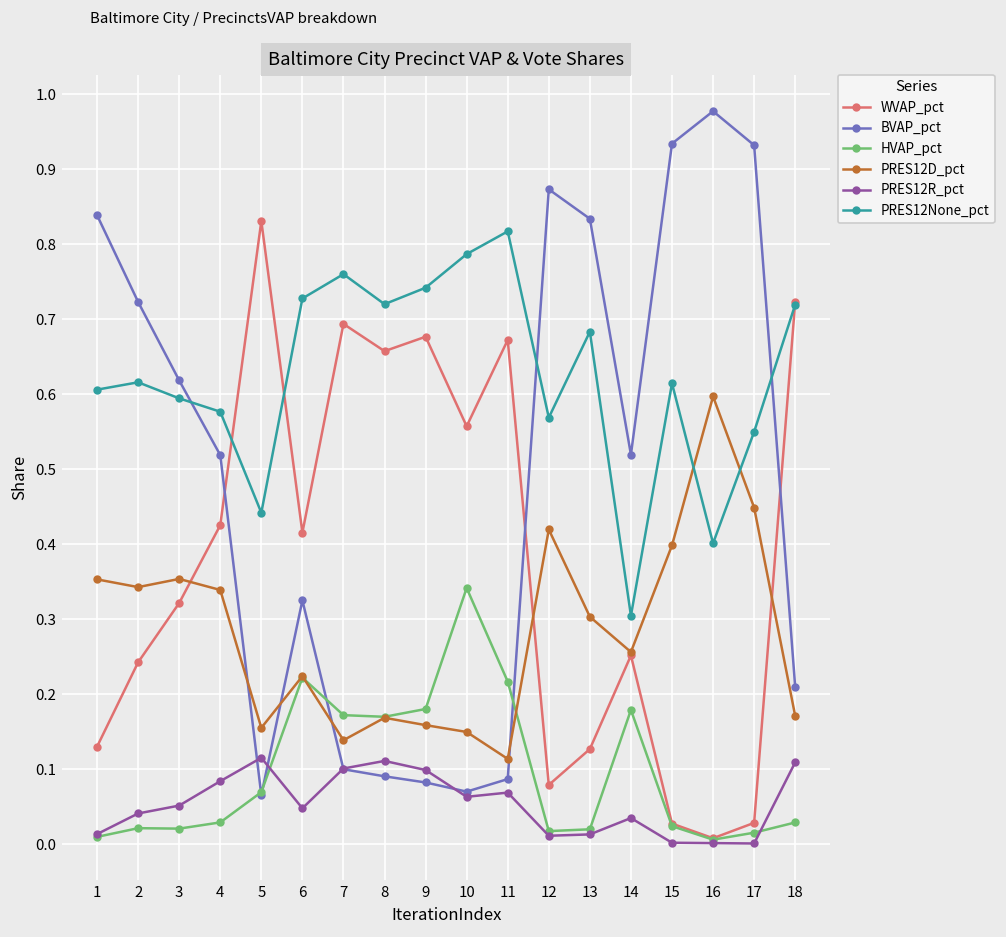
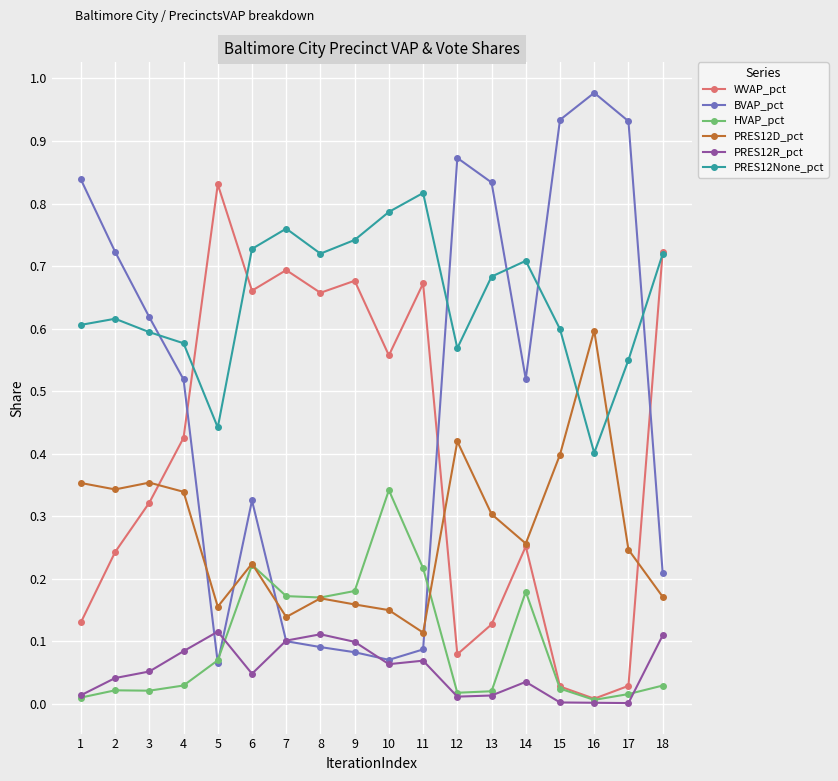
  {
    "WVAP_pct": {
      "1": 0.13,
      "2": 0.24,
      "3": 0.32,
      "4": 0.43,
      "5": 0.83,
-     "6": 0.42,
+     "6": 0.66,
      "7": 0.69,
      "8": 0.66,
      "9": 0.68,
      "10": 0.56,
      "11": 0.67,
      "12": 0.08,
      "13": 0.13,
      "14": 0.25,
      "17": 0.03
    },
    "HVAP_pct": {
      "2": 0.02,
      "3": 0.02,
      "4": 0.03,
      "7": 0.17,
      "9": 0.18,
      "10": 0.34,
      "11": 0.22,
      "12": 0.02,
      "13": 0.02,
      "14": 0.18,
      "17": 0.02,
      "18": 0.03
    },
    "PRES12D_pct": {
      "1": 0.35,
      "2": 0.34,
      "3": 0.35,
      "4": 0.34,
      "5": 0.16,
      "7": 0.14,
      "9": 0.16,
      "10": 0.15,
      "11": 0.11,
      "12": 0.42,
      "13": 0.30,
      "14": 0.26,
      "15": 0.40,
      "16": 0.60,
-     "17": 0.45,
+     "17": 0.25,
      "18": 0.17
    },
    "PRES12None_pct": {
      "1": 0.61,
      "2": 0.62,
      "3": 0.59,
      "4": 0.58,
      "5": 0.44,
      "6": 0.73,
      "7": 0.76,
      "8": 0.72,
      "9": 0.74,
      "10": 0.79,
      "11": 0.82,
      "12": 0.57,
      "13": 0.68,
-     "14": 0.30,
-     "15": 0.61,
+     "14": 0.71,
+     "15": 0.60,
      "16": 0.40,
      "17": 0.55
    }
  }
